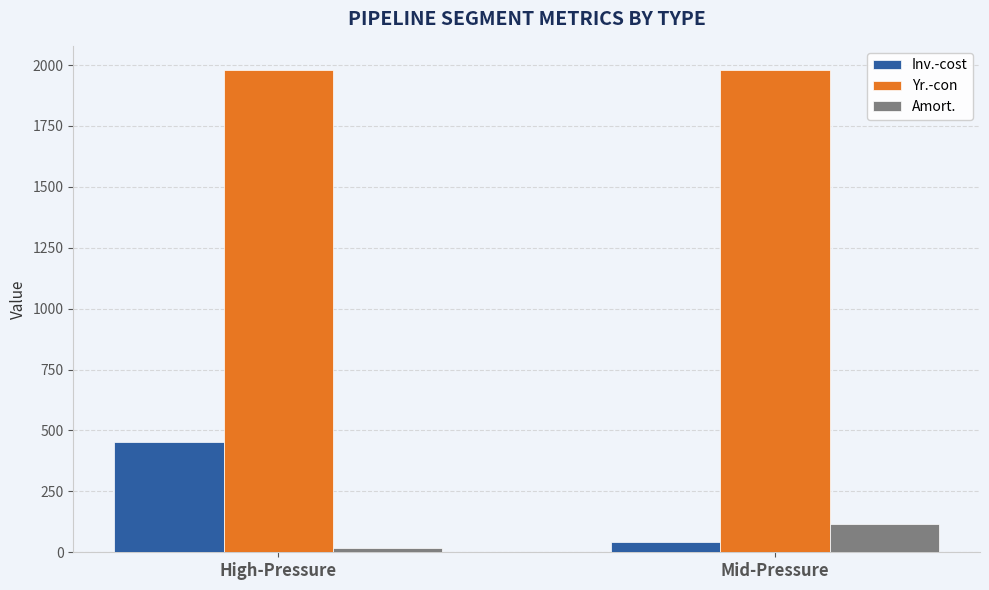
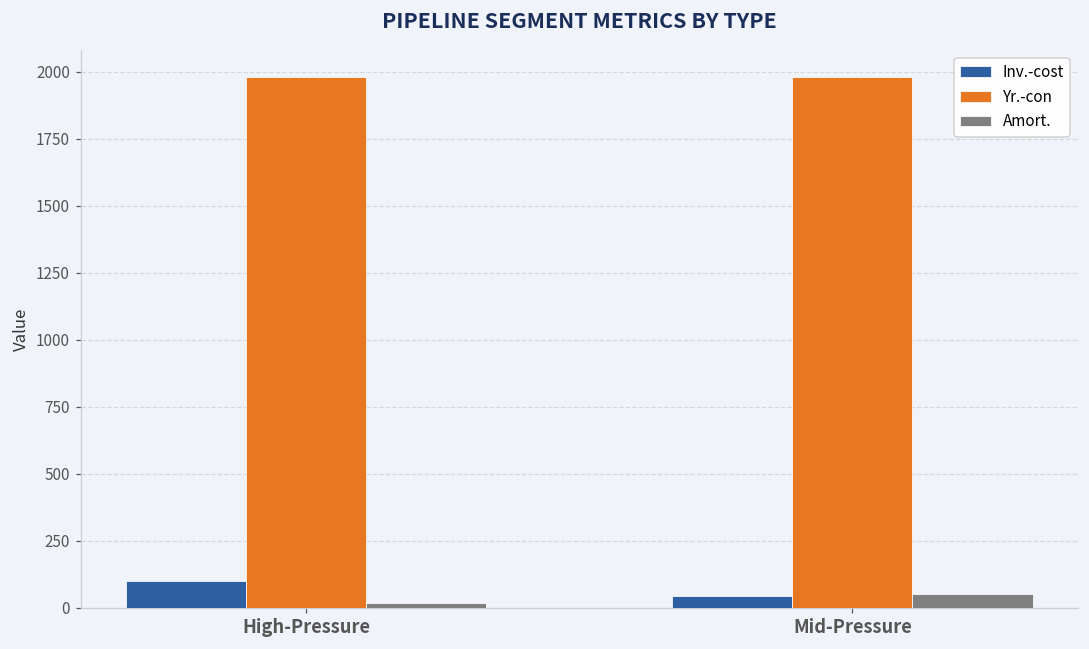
  {
    "Inv.-cost": {
-     "High-Pressure": 450,
+     "High-Pressure": 100,
      "Mid-Pressure": 40
    },
    "Yr.-con": {
      "High-Pressure": 1980,
      "Mid-Pressure": 1980
    },
    "Amort.": {
      "High-Pressure": 20,
-     "Mid-Pressure": 120
+     "Mid-Pressure": 50
    }
  }
